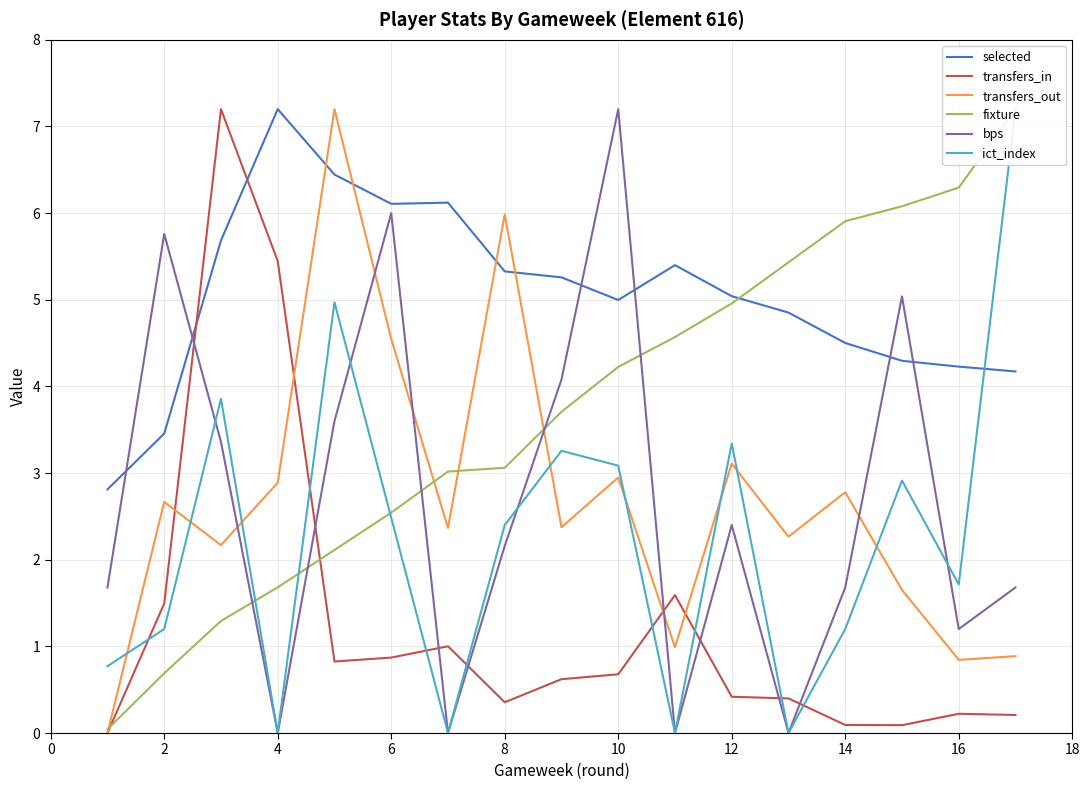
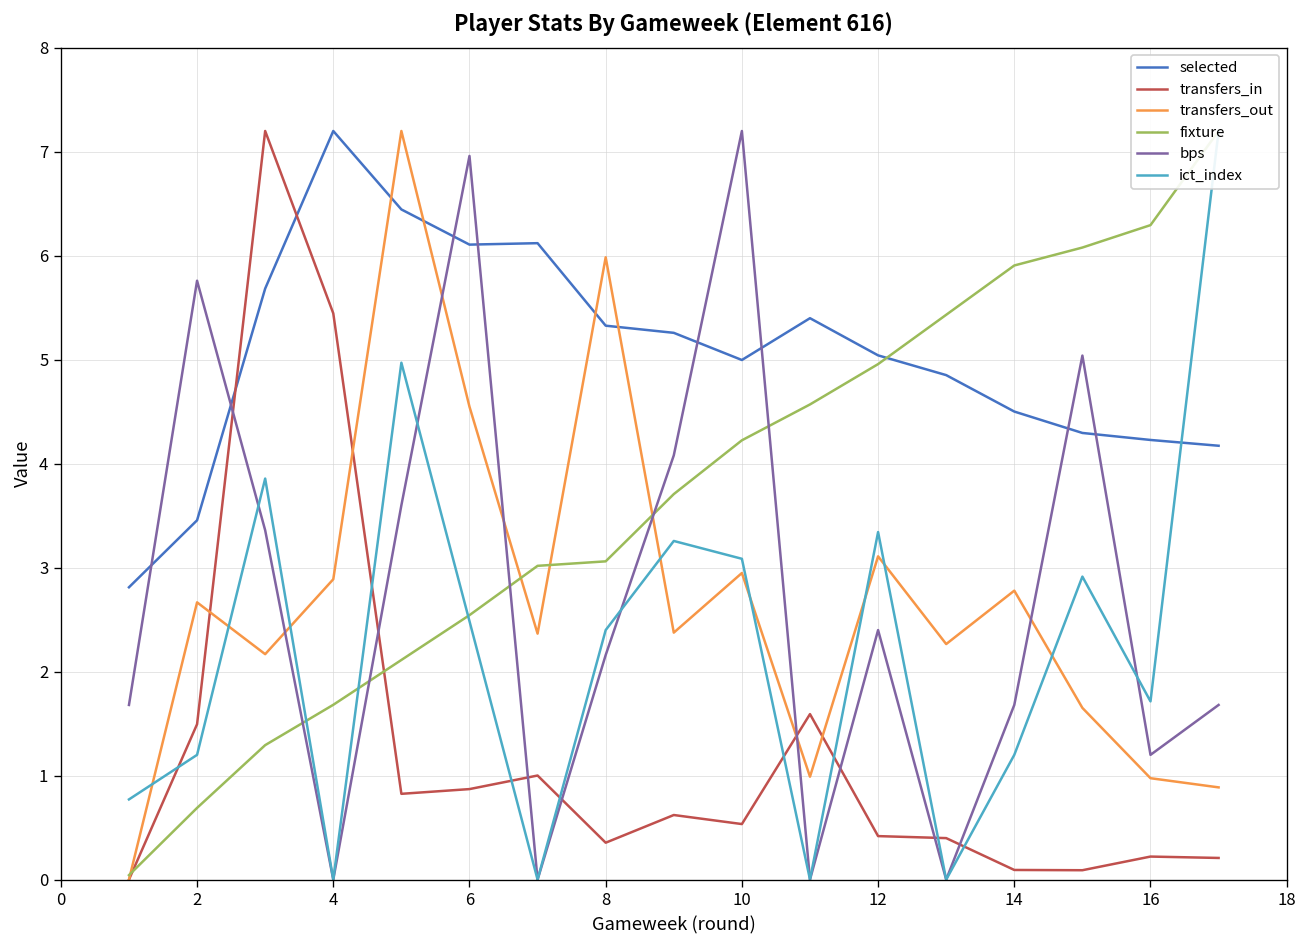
  {
    "transfers_in": {
      "2": 1.5,
      "4": 5.4,
      "6": 0.9,
      "8": 0.4,
-     "10": 0.7,
+     "10": 0.5,
      "12": 0.4,
      "14": 0.1,
      "16": 0.2
    },
    "transfers_out": {
      "2": 2.7,
      "4": 2.9,
      "6": 4.5,
      "8": 6.0,
      "10": 2.9,
      "12": 3.1,
      "14": 2.8,
-     "16": 0.8
+     "16": 1.0
    },
    "fixture": {
      "2": 0.7,
      "4": 1.7,
      "6": 2.5,
      "8": 3.1,
      "10": 4.2,
      "12": 5.0,
      "14": 5.9,
      "16": 6.3
    },
    "bps": {
      "2": 5.8,
-     "6": 6.0,
+     "6": 7.0,
      "8": 2.2,
      "10": 7.2,
      "12": 2.4,
      "14": 1.7,
      "16": 1.2
    }
  }
